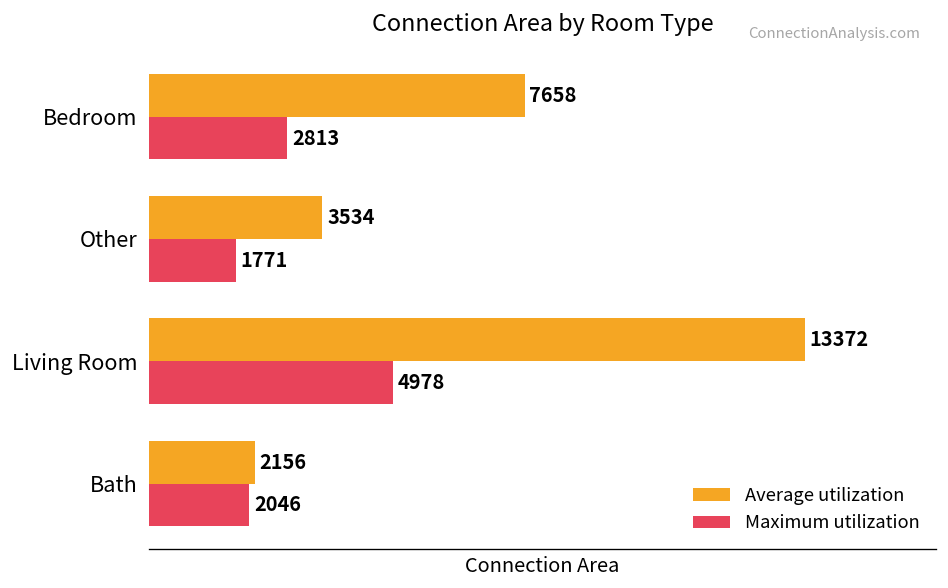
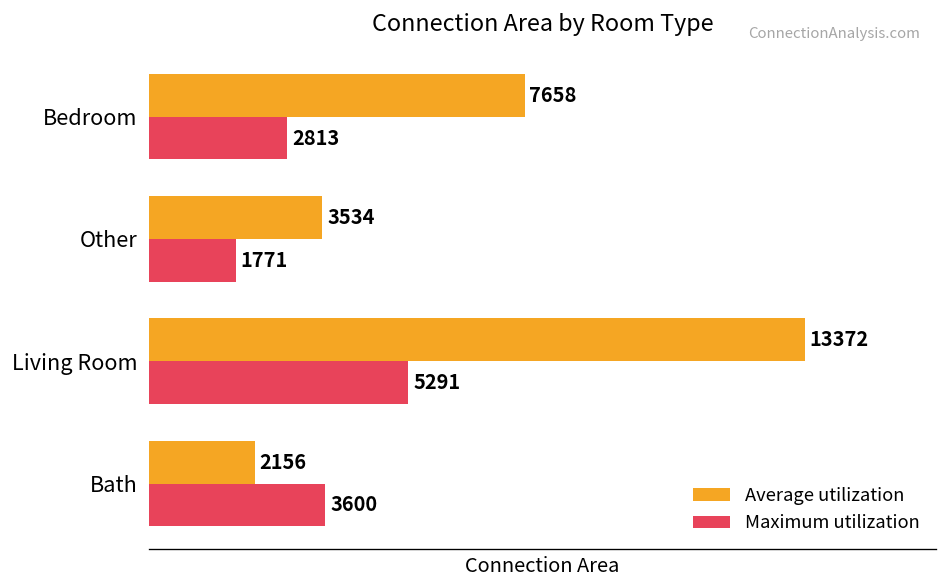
  {
    "Average utilization": {
      "Bedroom": 7658,
      "Other": 3534,
      "Living Room": 13372,
      "Bath": 2156
    },
    "Maximum utilization": {
      "Bedroom": 2813,
      "Other": 1771,
-     "Living Room": 4978,
-     "Bath": 2046
+     "Living Room": 5291,
+     "Bath": 3600
    }
  }
